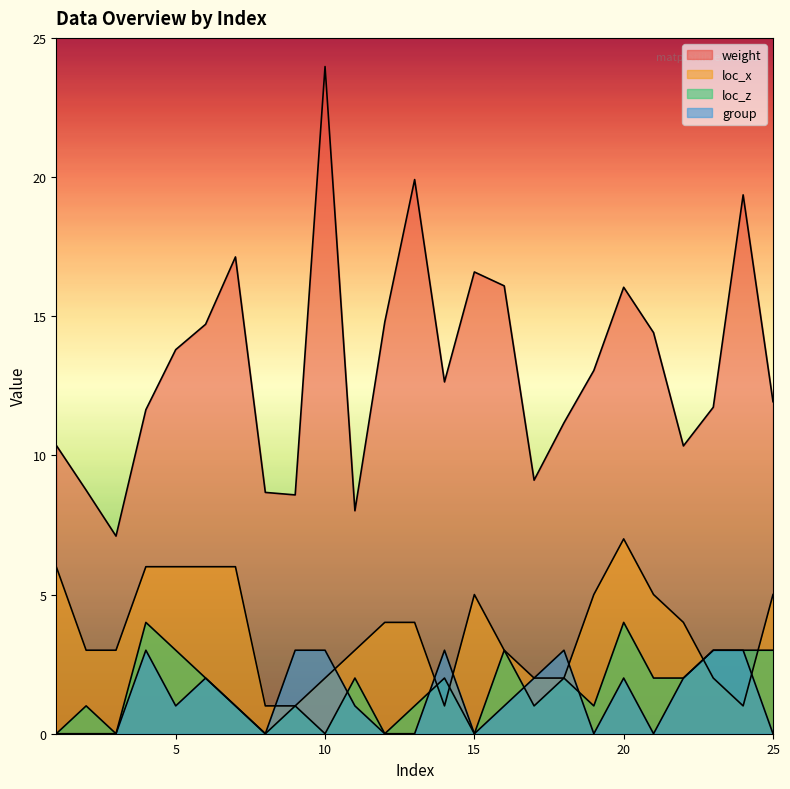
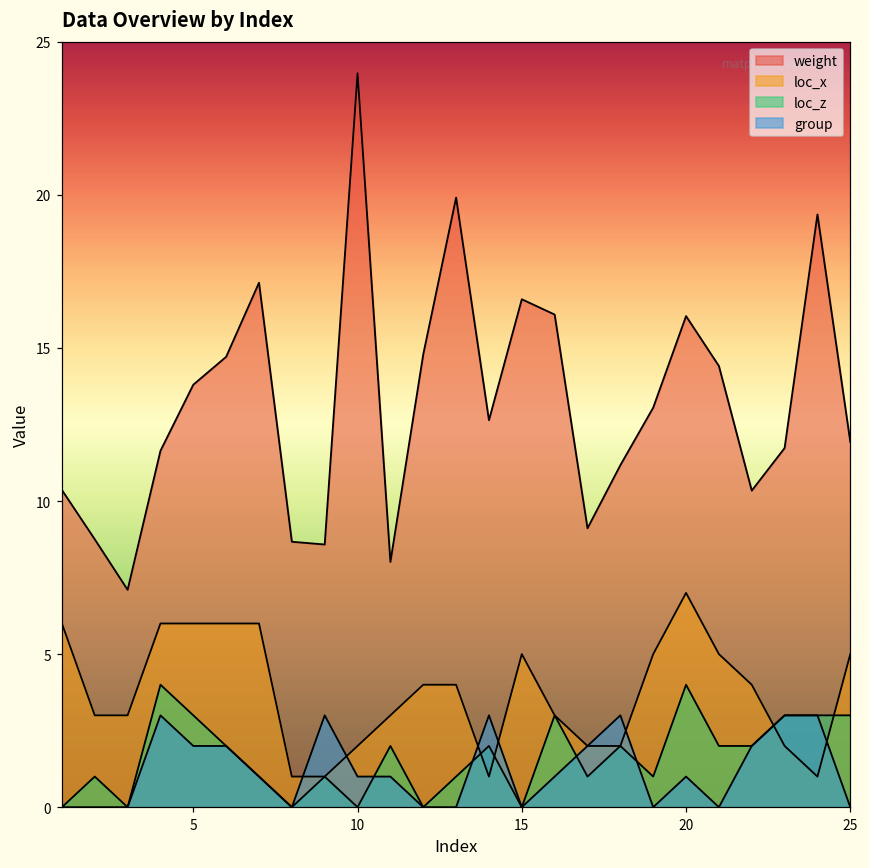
  {
    "weight": {
      "5": 13.8,
      "10": 24,
      "15": 16.6,
      "20": 16,
      "25": 12
    },
    "loc_x": {
      "5": 6,
      "10": 2,
      "15": 5,
      "20": 7,
      "25": 5
    },
    "loc_z": {
      "5": 3,
      "10": 0,
      "20": 4,
      "25": 3
    },
    "group": {
-     "5": 1,
-     "10": 3,
-     "20": 2,
+     "5": 2,
+     "10": 1,
+     "20": 1,
      "25": 0
    }
  }
